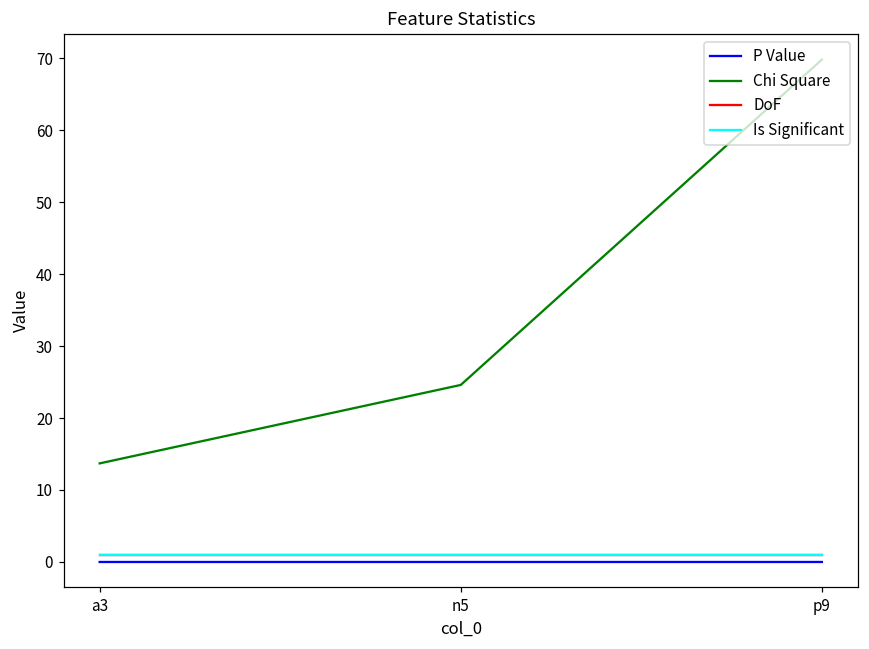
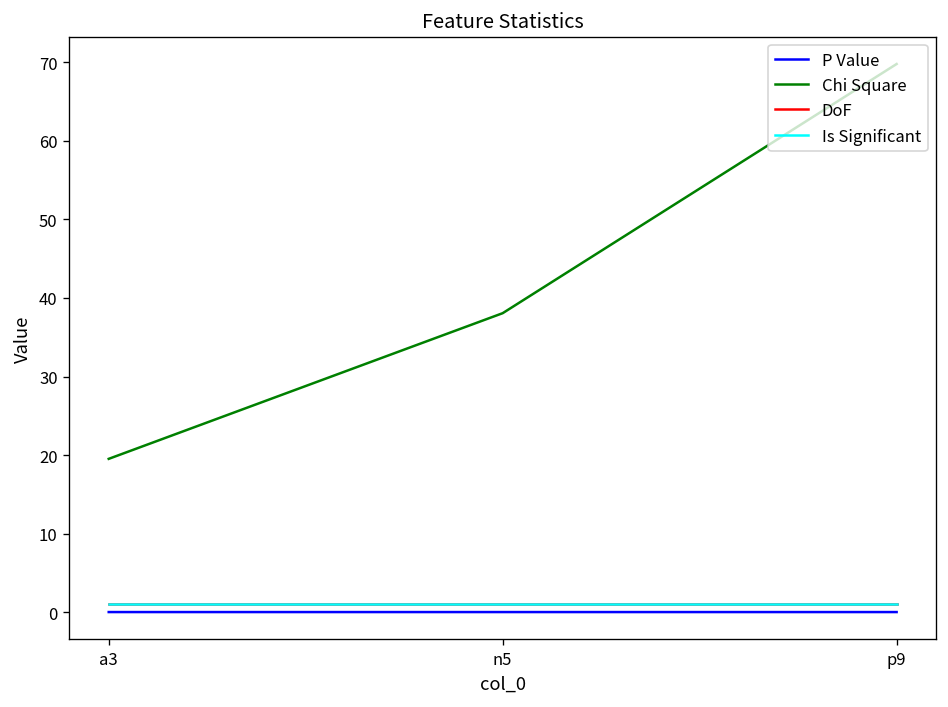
  {
    "P Value": {
      "a3": 0,
      "n5": 0,
      "p9": 0
    },
    "Chi Square": {
-     "a3": 14,
-     "n5": 25
+     "a3": 20,
+     "n5": 38
    },
    "Is Significant": {
      "a3": 1,
      "n5": 1,
      "p9": 1
    }
  }
